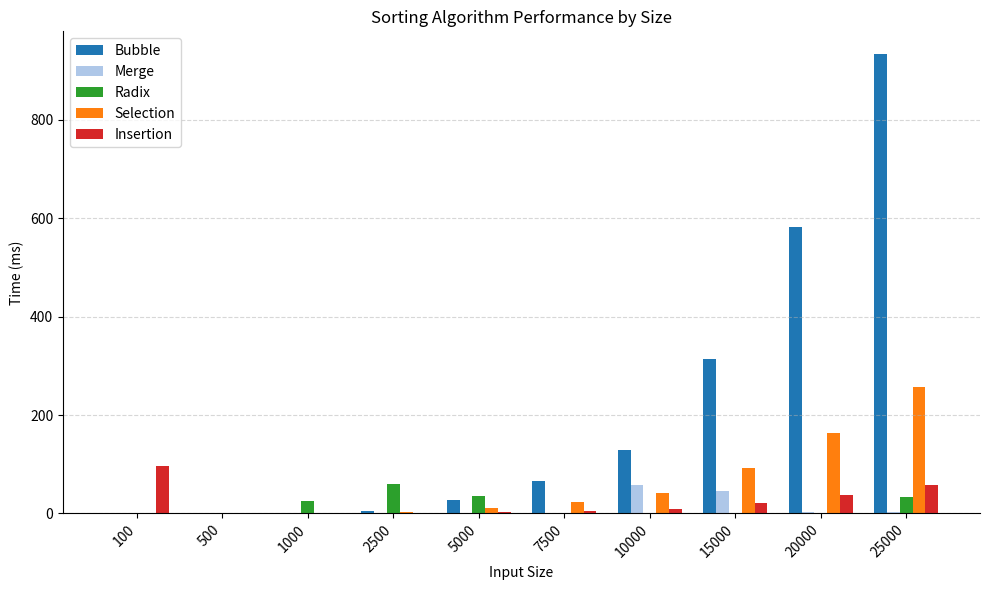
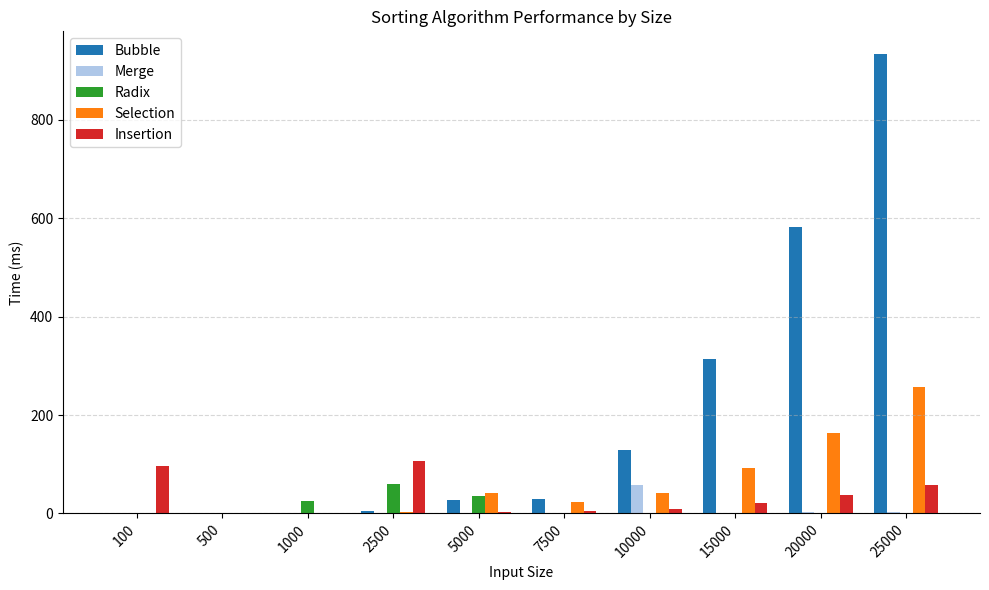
  {
    "Bubble": {
      "2500": 10,
      "5000": 30,
-     "7500": 70,
+     "7500": 30,
      "10000": 130,
      "15000": 310,
      "20000": 580,
      "25000": 930
    },
    "Merge": {
      "10000": 60,
-     "15000": 50
+     "15000": 0
    },
    "Radix": {
      "1000": 30,
      "2500": 60,
      "5000": 30,
-     "25000": 30
+     "25000": 0
    },
    "Selection": {
-     "5000": 10,
+     "5000": 40,
      "7500": 20,
      "10000": 40,
      "15000": 90,
      "20000": 160,
      "25000": 260
    },
    "Insertion": {
      "100": 100,
-     "2500": 0,
+     "2500": 110,
      "7500": 10,
      "10000": 10,
      "15000": 20,
      "20000": 40,
      "25000": 60
    }
  }
